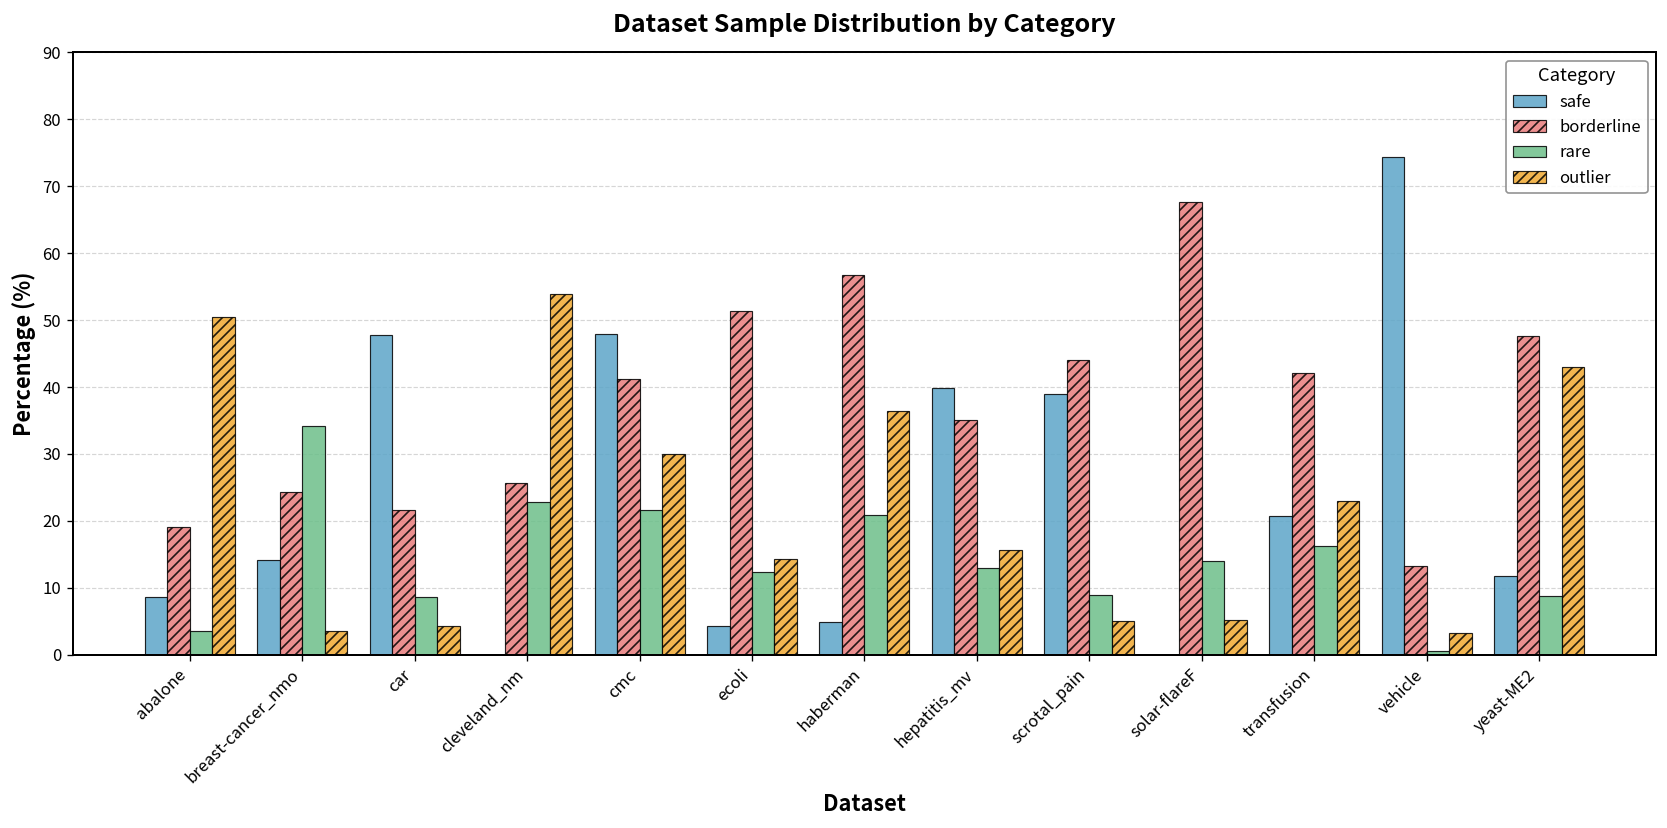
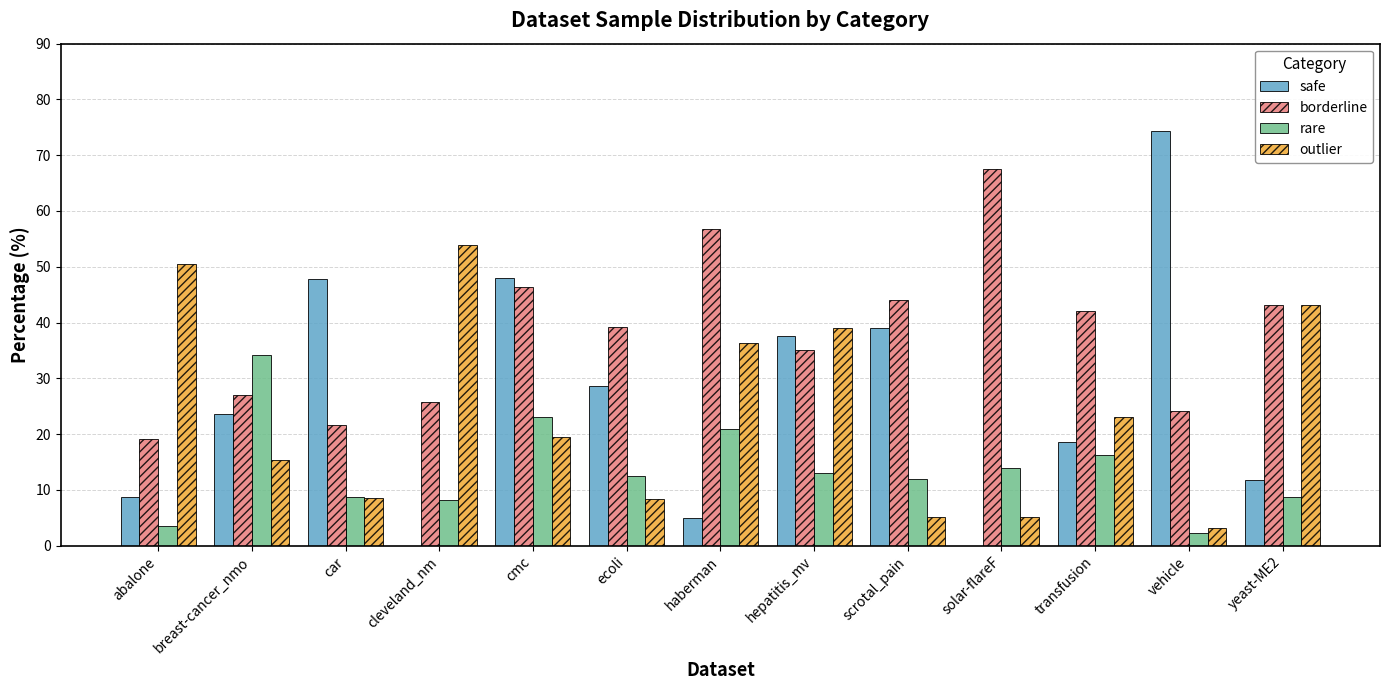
  {
    "safe": {
      "abalone": 9,
-     "breast-cancer_nmo": 14,
+     "breast-cancer_nmo": 24,
      "car": 48,
      "cleveland_nm": 0,
      "cmc": 48,
-     "ecoli": 4,
+     "ecoli": 29,
      "haberman": 5,
-     "hepatitis_mv": 40,
+     "hepatitis_mv": 38,
      "scrotal_pain": 39,
      "solar-flareF": 0,
-     "transfusion": 21,
+     "transfusion": 19,
      "vehicle": 74,
      "yeast-ME2": 12
    },
    "borderline": {
      "abalone": 19,
-     "breast-cancer_nmo": 24,
+     "breast-cancer_nmo": 27,
      "car": 22,
      "cleveland_nm": 26,
-     "cmc": 41,
-     "ecoli": 51,
+     "cmc": 46,
+     "ecoli": 39,
      "haberman": 57,
      "hepatitis_mv": 35,
      "scrotal_pain": 44,
      "solar-flareF": 68,
      "transfusion": 42,
-     "vehicle": 13,
-     "yeast-ME2": 48
+     "vehicle": 24,
+     "yeast-ME2": 43
    },
    "rare": {
      "abalone": 4,
      "breast-cancer_nmo": 34,
      "car": 9,
-     "cleveland_nm": 23,
-     "cmc": 22,
+     "cleveland_nm": 8,
+     "cmc": 23,
      "ecoli": 12,
      "haberman": 21,
      "hepatitis_mv": 13,
-     "scrotal_pain": 9,
+     "scrotal_pain": 12,
      "solar-flareF": 14,
      "transfusion": 16,
-     "vehicle": 1,
+     "vehicle": 2,
      "yeast-ME2": 9
    },
    "outlier": {
      "abalone": 50,
-     "breast-cancer_nmo": 4,
-     "car": 4,
+     "breast-cancer_nmo": 15,
+     "car": 9,
      "cleveland_nm": 54,
-     "cmc": 30,
-     "ecoli": 14,
+     "cmc": 20,
+     "ecoli": 8,
      "haberman": 36,
-     "hepatitis_mv": 16,
+     "hepatitis_mv": 39,
      "scrotal_pain": 5,
      "solar-flareF": 5,
      "transfusion": 23,
      "vehicle": 3,
      "yeast-ME2": 43
    }
  }
